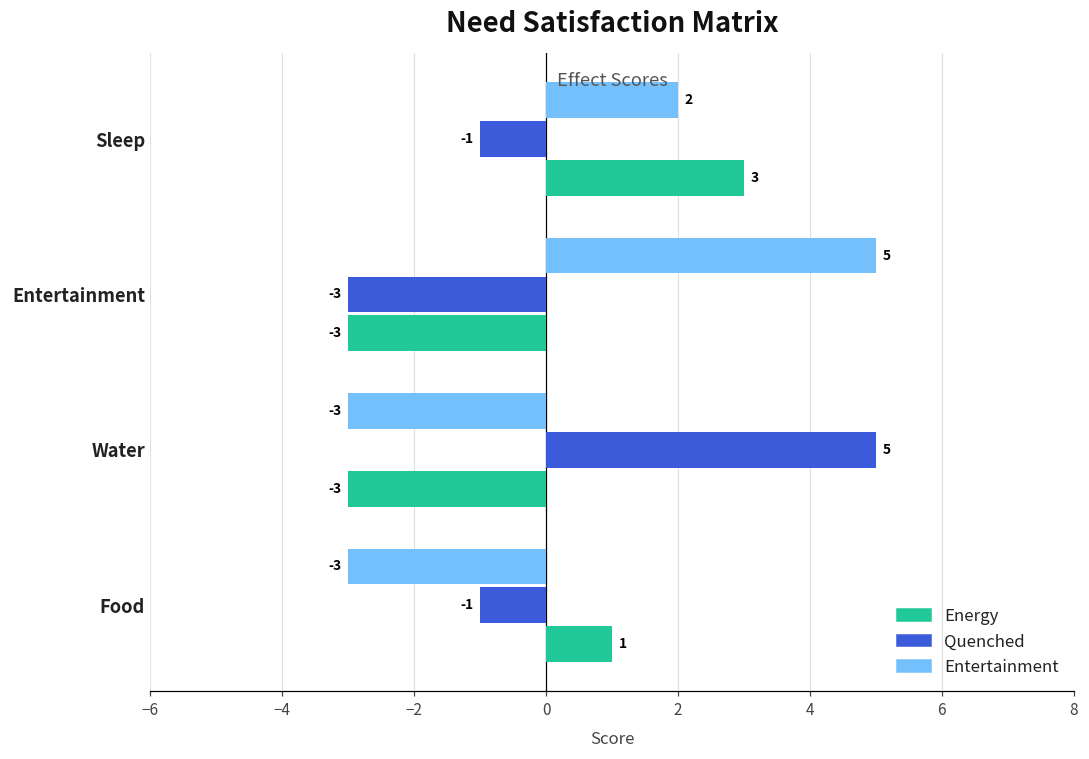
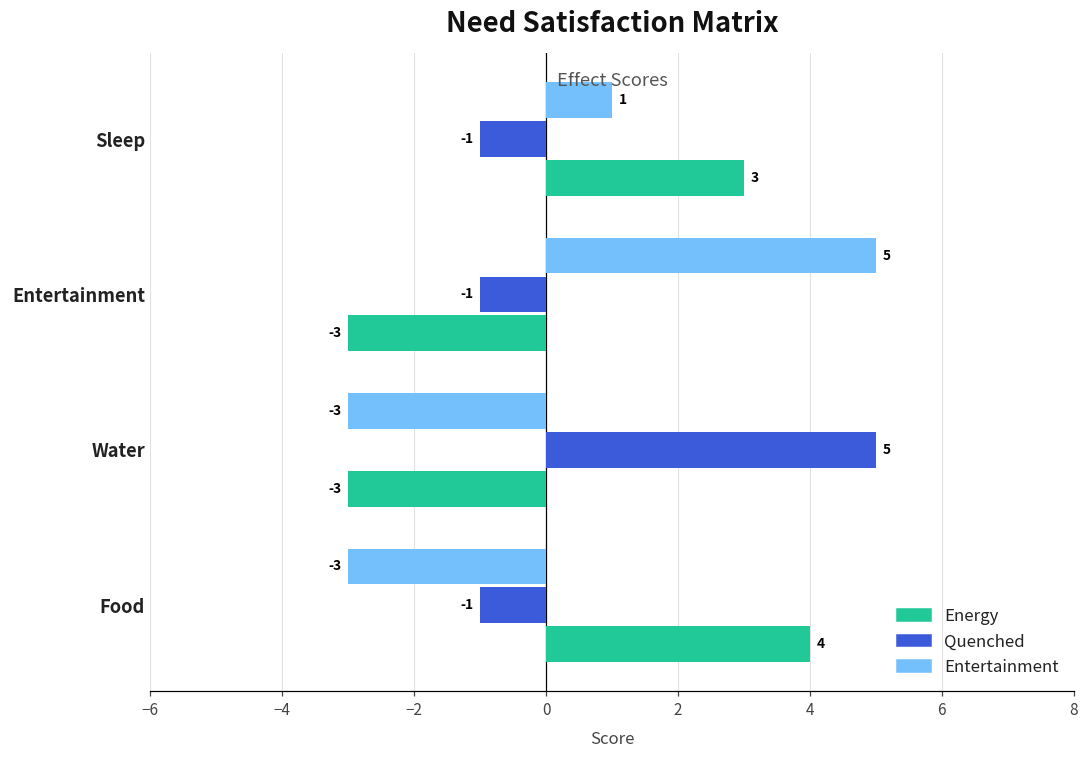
  {
    "Energy": {
      "Sleep": 3,
      "Entertainment": -3,
      "Water": -3,
-     "Food": 1
+     "Food": 4
    },
    "Quenched": {
      "Sleep": -1,
-     "Entertainment": -3,
+     "Entertainment": -1,
      "Water": 5,
      "Food": -1
    },
    "Entertainment": {
-     "Sleep": 2,
+     "Sleep": 1,
      "Entertainment": 5,
      "Water": -3,
      "Food": -3
    }
  }
